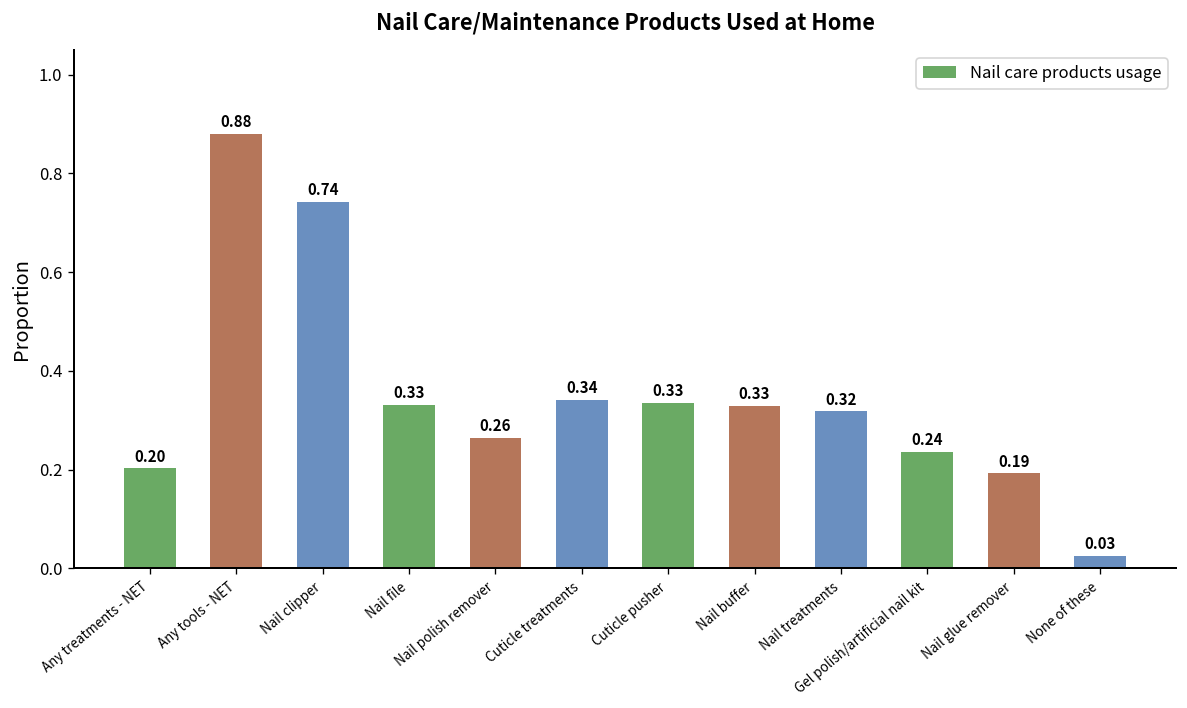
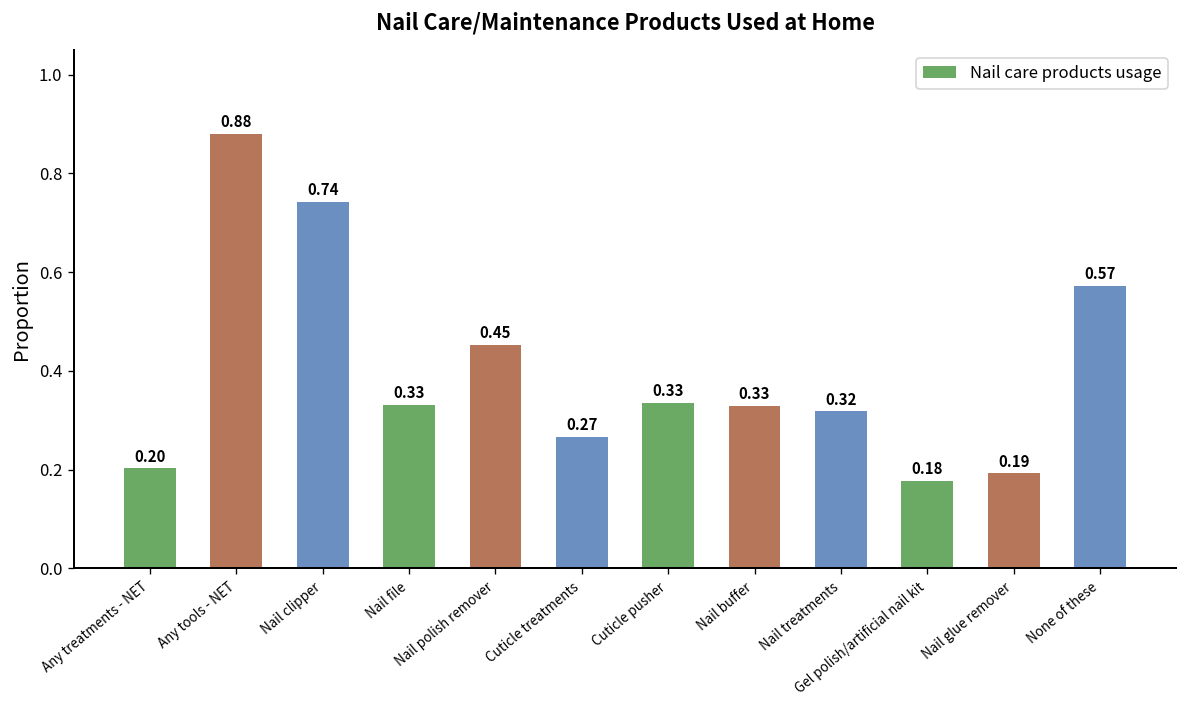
  {
    "Any treatments - NET": 0.20,
    "Any tools - NET": 0.88,
    "Nail clipper": 0.74,
    "Nail file": 0.33,
-   "Nail polish remover": 0.26,
-   "Cuticle treatments": 0.34,
+   "Nail polish remover": 0.45,
+   "Cuticle treatments": 0.27,
    "Cuticle pusher": 0.33,
    "Nail buffer": 0.33,
    "Nail treatments": 0.32,
-   "Gel polish/artificial nail kit": 0.24,
+   "Gel polish/artificial nail kit": 0.18,
    "Nail glue remover": 0.19,
-   "None of these": 0.03
+   "None of these": 0.57
  }
